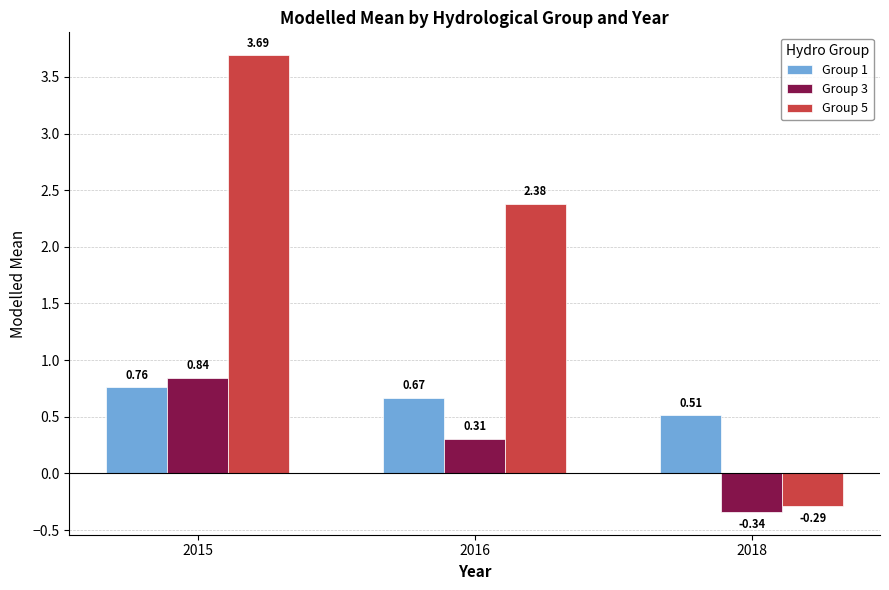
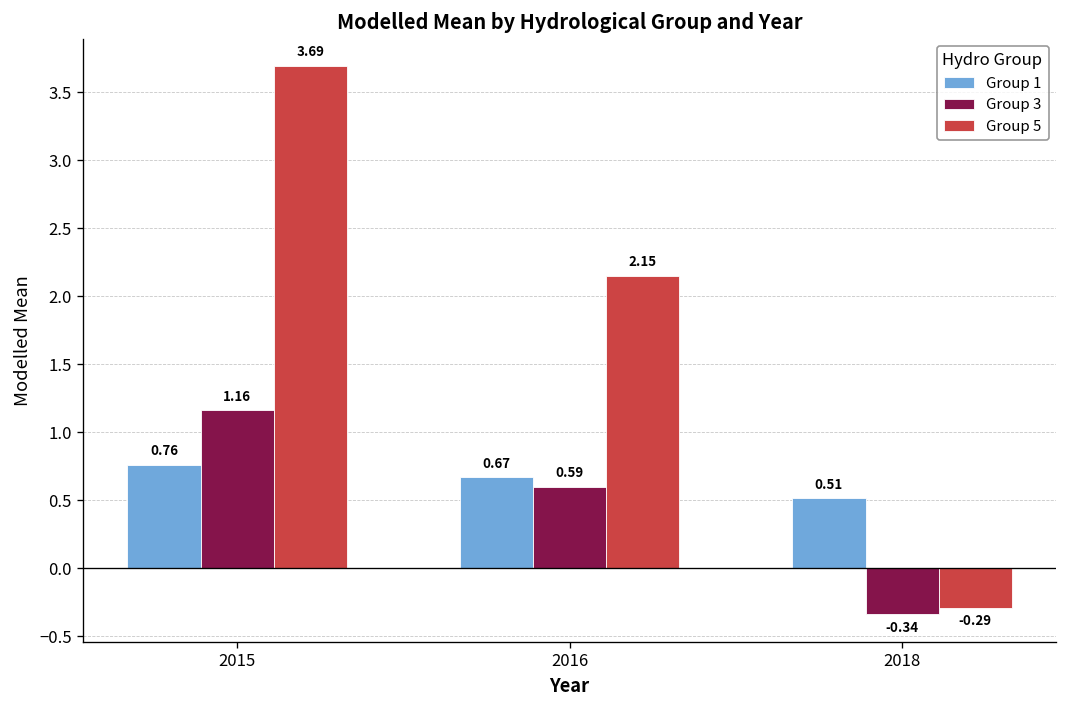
  {
    "Group 1": {
      "2015": 0.76,
      "2016": 0.67,
      "2018": 0.51
    },
    "Group 3": {
-     "2015": 0.84,
-     "2016": 0.31,
+     "2015": 1.16,
+     "2016": 0.59,
      "2018": -0.34
    },
    "Group 5": {
      "2015": 3.69,
-     "2016": 2.38,
+     "2016": 2.15,
      "2018": -0.29
    }
  }
